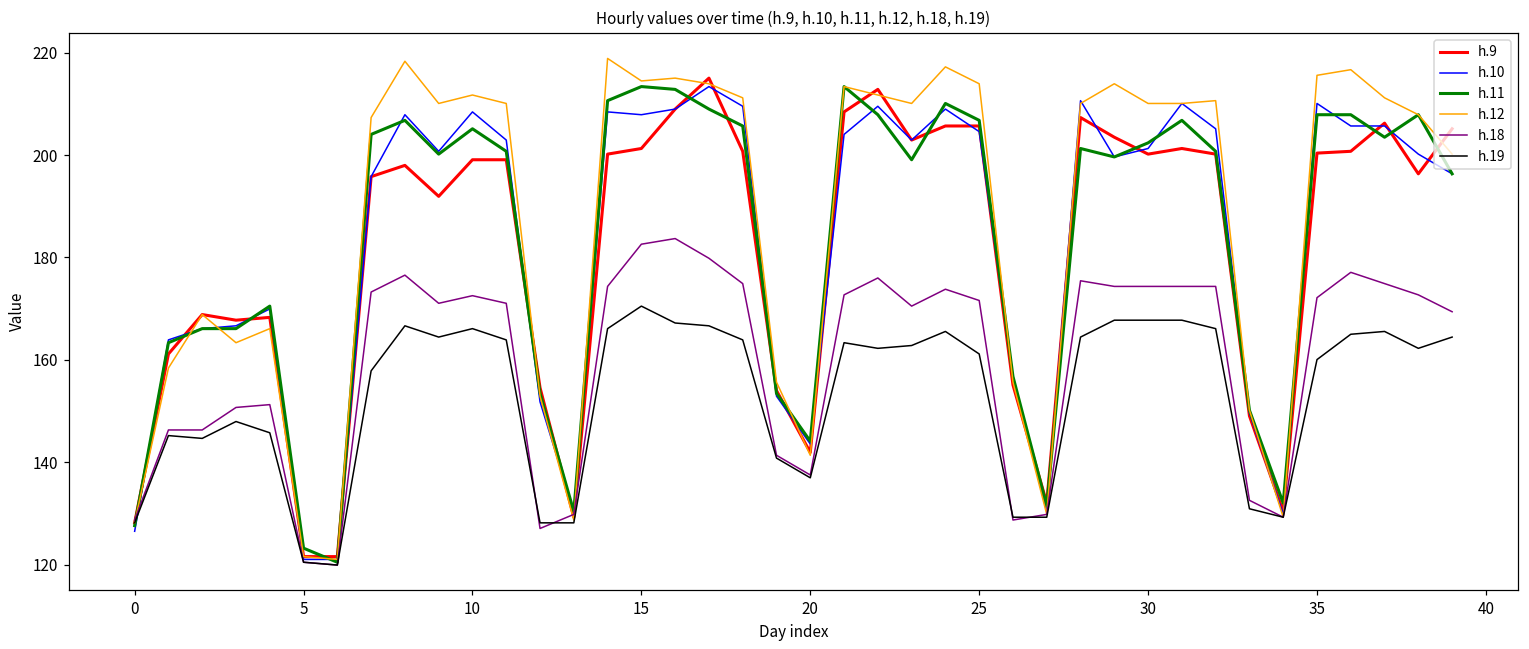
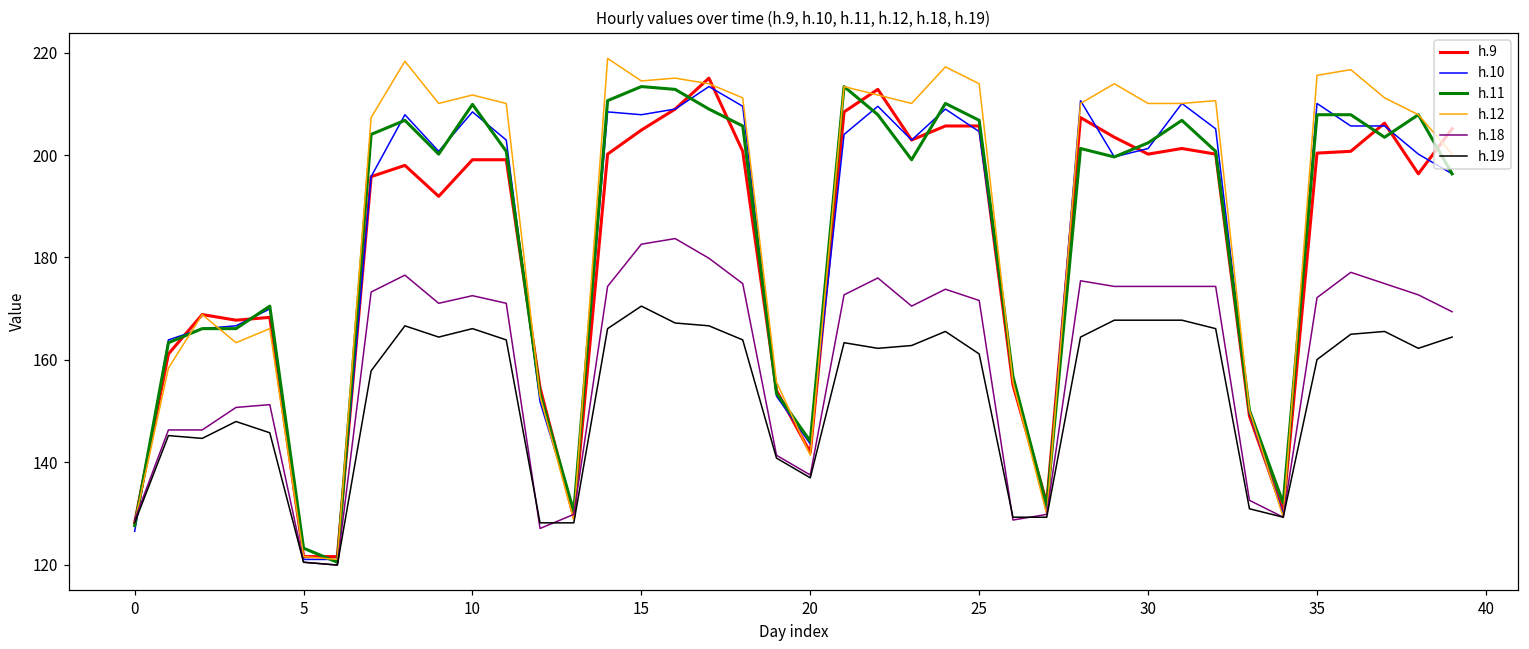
  {
    "h.9": {
      "10": 199,
-     "15": 201,
+     "15": 205,
      "20": 142,
      "25": 206,
      "30": 200,
      "35": 200
    },
    "h.10": {
      "0": 127,
      "10": 208,
      "15": 208,
      "20": 144,
      "25": 205,
      "30": 201,
      "35": 210
    },
    "h.11": {
      "0": 128,
      "5": 123,
-     "10": 205,
+     "10": 210,
      "15": 213,
      "20": 144,
      "25": 207,
      "30": 202,
      "35": 208
    },
    "h.12": {
      "10": 212,
      "15": 215,
      "20": 141,
      "25": 214,
      "30": 210,
      "35": 216
    },
    "h.18": {
      "10": 173,
      "15": 183,
      "20": 138,
      "25": 172,
      "30": 174,
      "35": 172
    },
    "h.19": {
      "10": 166,
      "15": 171,
      "20": 137,
      "25": 161,
      "30": 168,
      "35": 160
    }
  }
